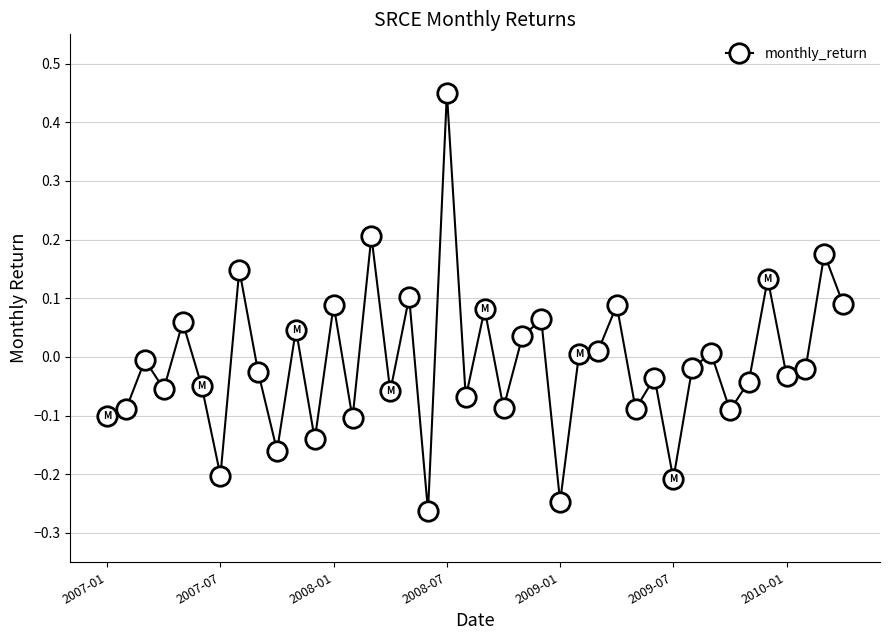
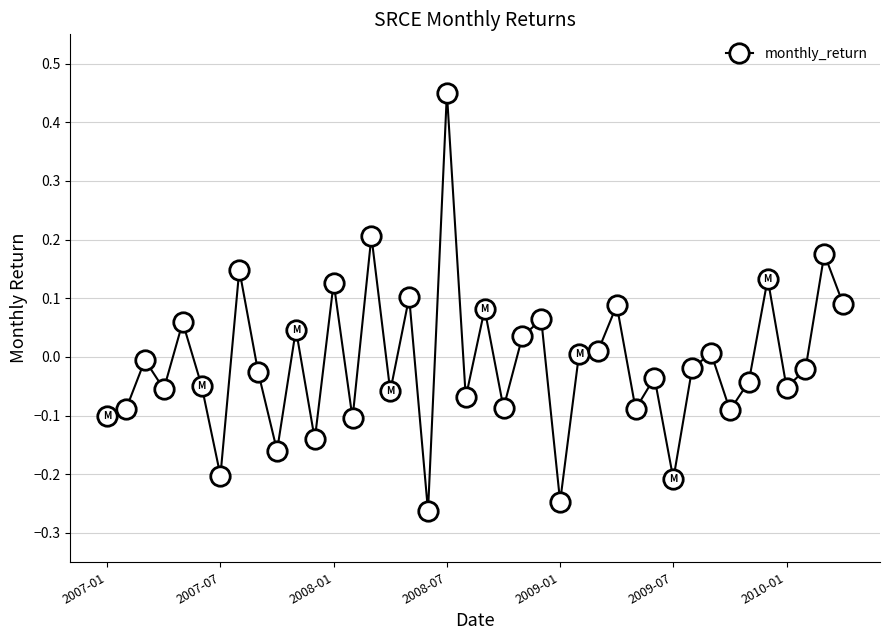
  {
    "2007-01": -0.10,
    "2007-07": -0.20,
-   "2008-01": 0.09,
+   "2008-01": 0.13,
    "2008-07": 0.45,
    "2009-01": -0.25,
    "2009-07": -0.21,
-   "2010-01": -0.03
+   "2010-01": -0.05
  }
